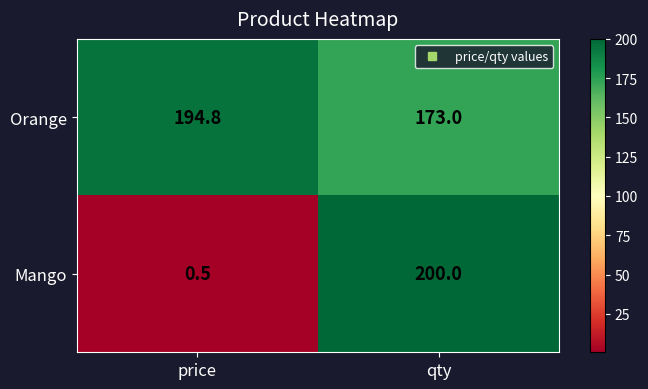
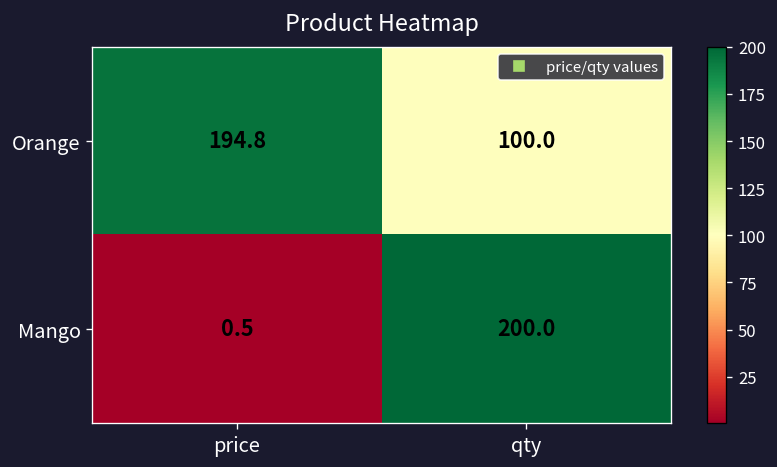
  {
    "Orange": {
      "price": 194.8,
-     "qty": 173.0
+     "qty": 100.0
    },
    "Mango": {
      "price": 0.5,
      "qty": 200.0
    }
  }
